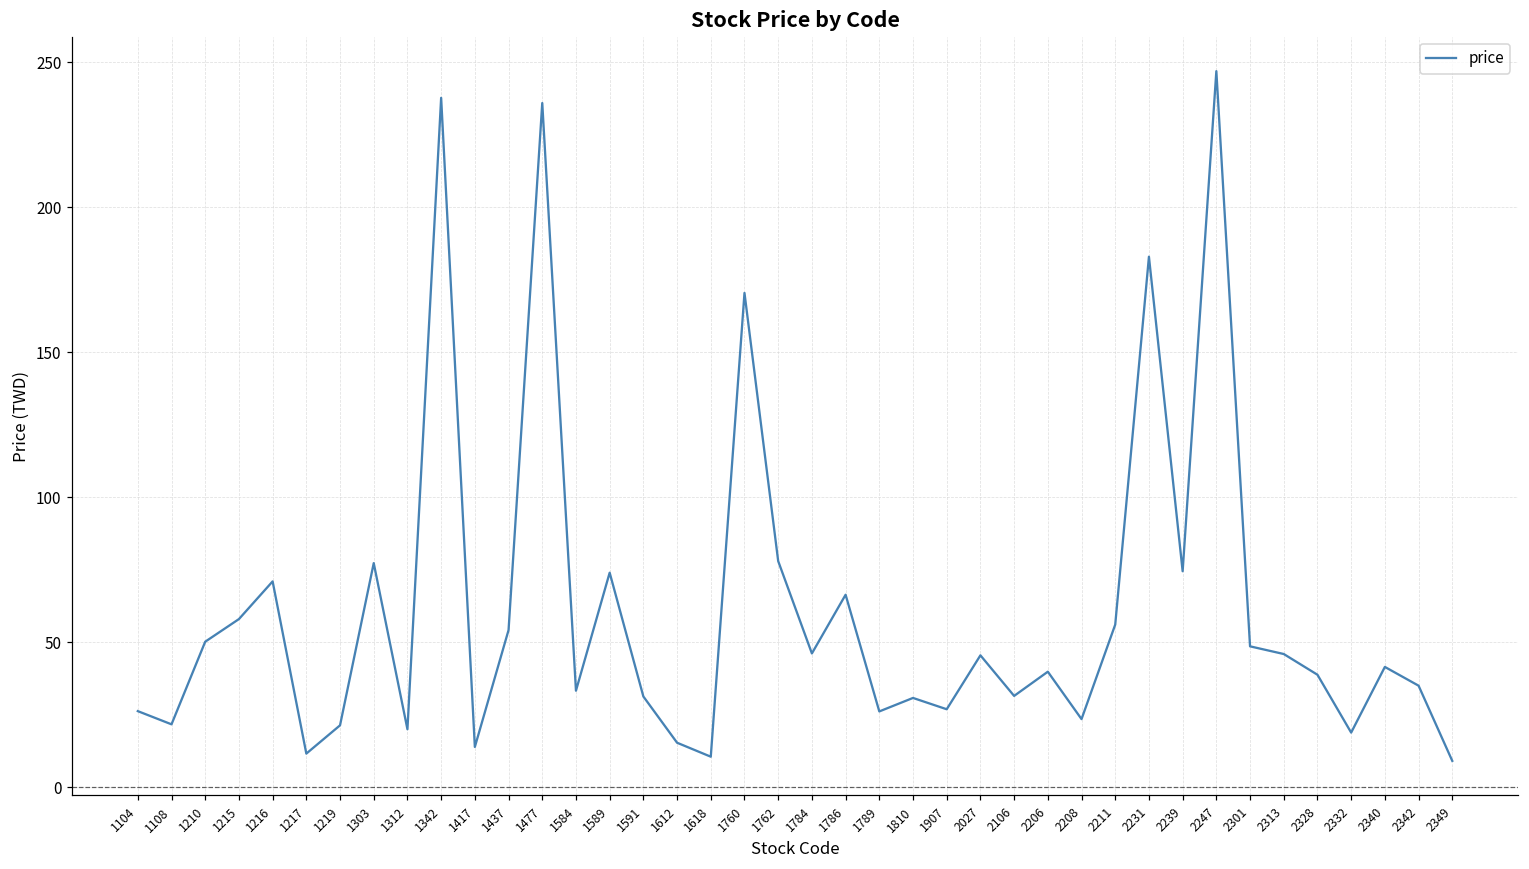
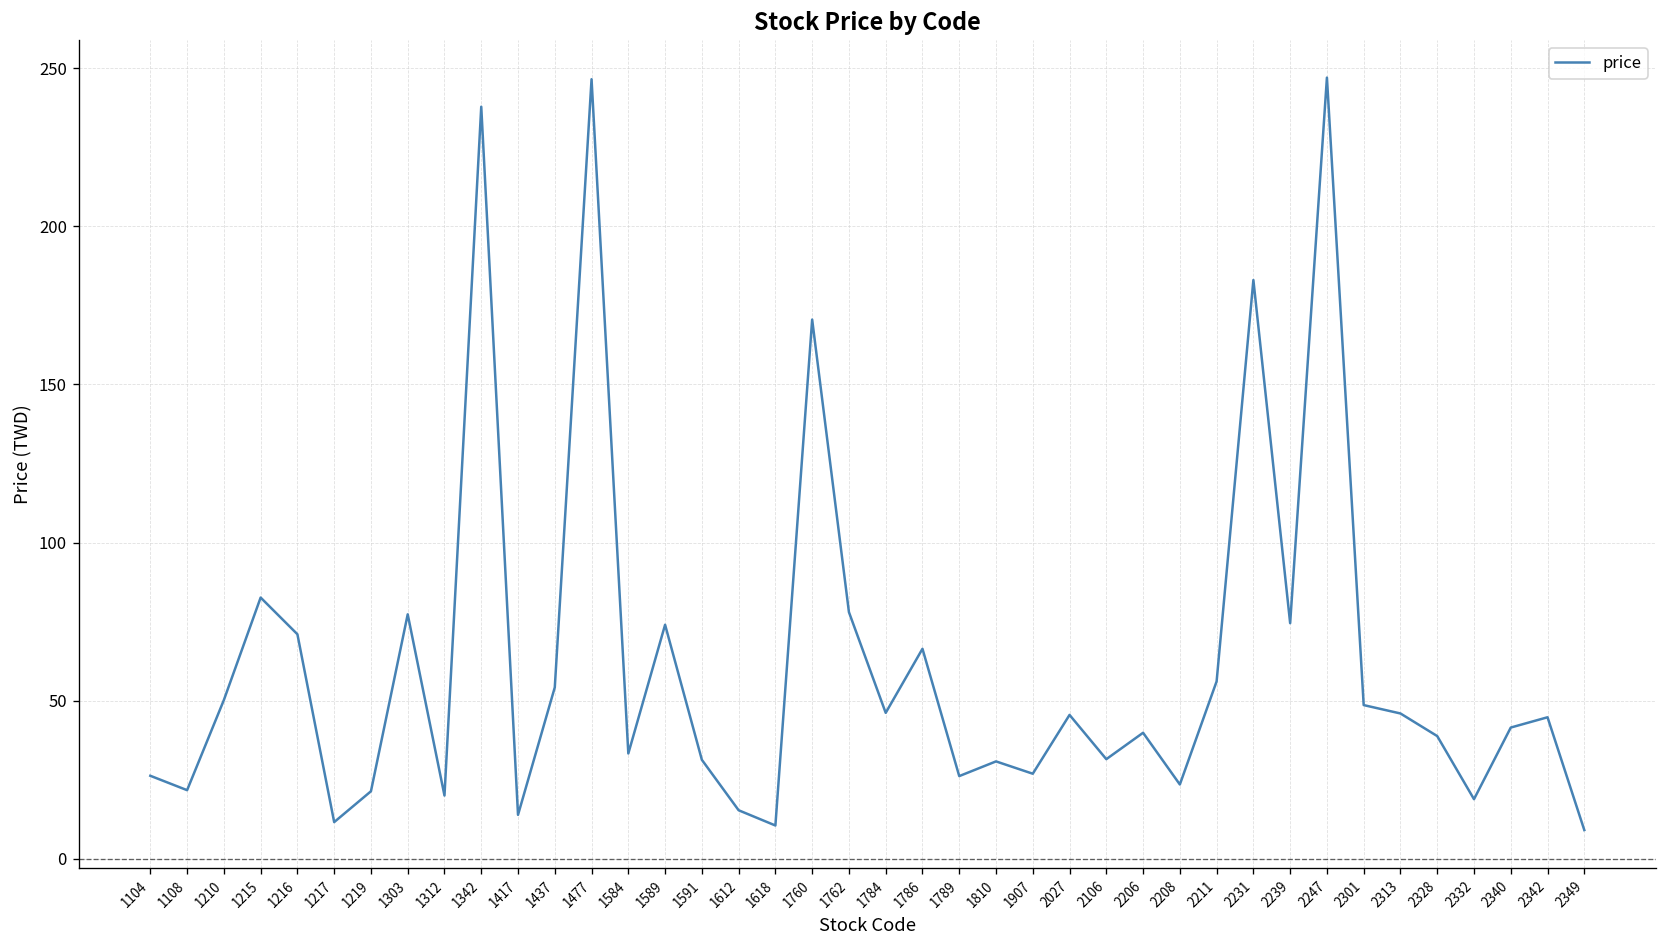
  {
    "1104": 26,
    "1108": 22,
    "1210": 50,
-   "1215": 58,
+   "1215": 83,
    "1216": 71,
    "1217": 12,
    "1219": 21,
    "1303": 77,
    "1312": 20,
    "1342": 238,
    "1417": 14,
    "1437": 54,
-   "1477": 236,
+   "1477": 247,
    "1584": 33,
    "1589": 74,
    "1591": 31,
    "1612": 15,
    "1618": 11,
    "1760": 171,
    "1762": 78,
    "1784": 46,
    "1786": 66,
    "1789": 26,
    "1810": 31,
    "1907": 27,
    "2027": 46,
    "2106": 32,
    "2206": 40,
    "2208": 24,
    "2211": 56,
    "2231": 183,
    "2239": 75,
    "2247": 247,
    "2301": 49,
    "2313": 46,
    "2328": 39,
    "2332": 19,
    "2340": 42,
-   "2342": 35,
+   "2342": 45,
    "2349": 9
  }
